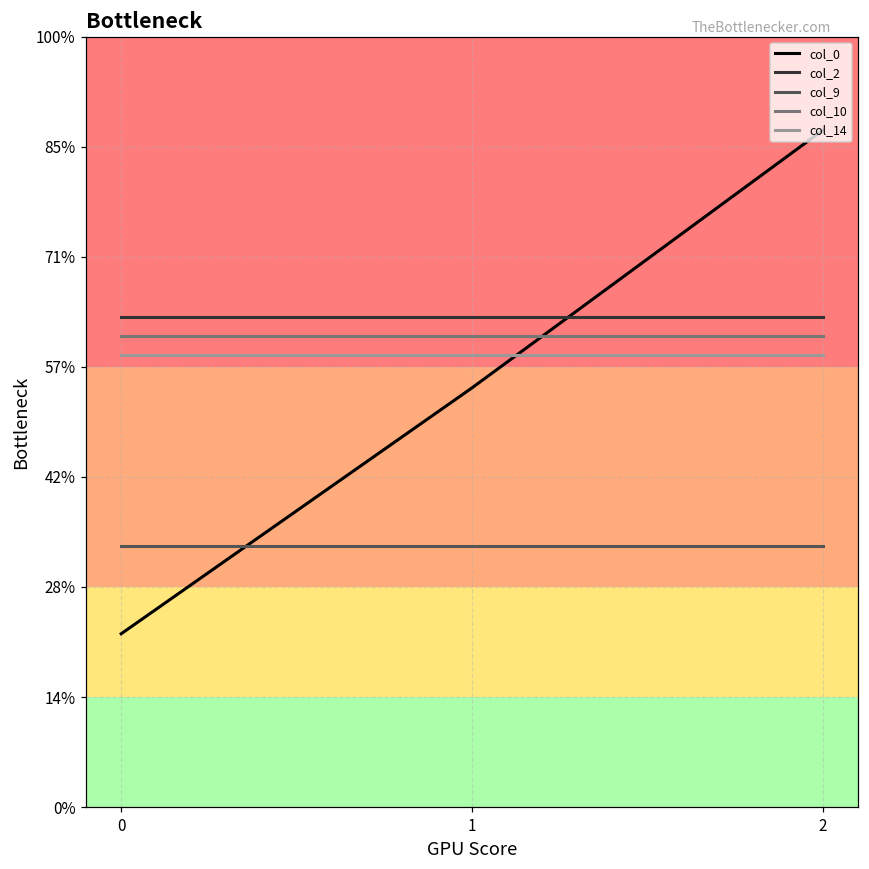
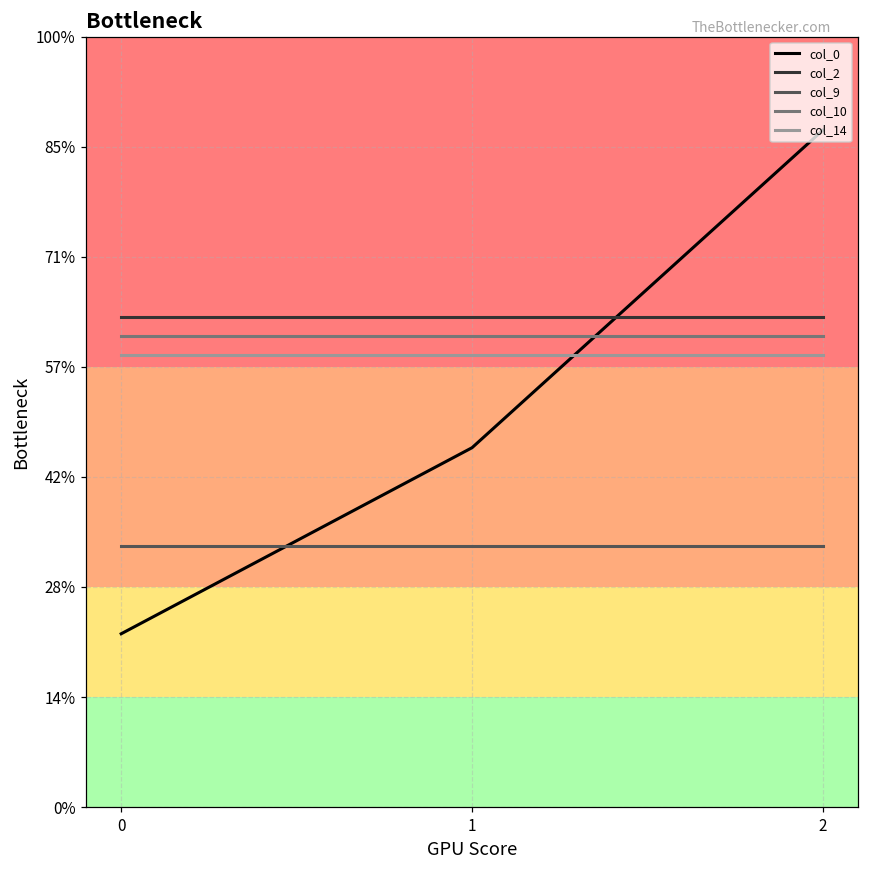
  {
    "col_0": {
      "0": "22%",
-     "1": "54%"
+     "1": "47%"
    }
  }
